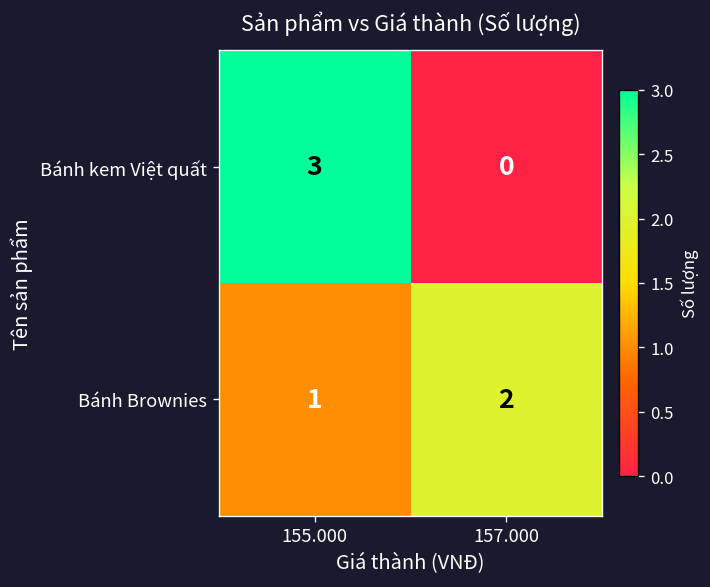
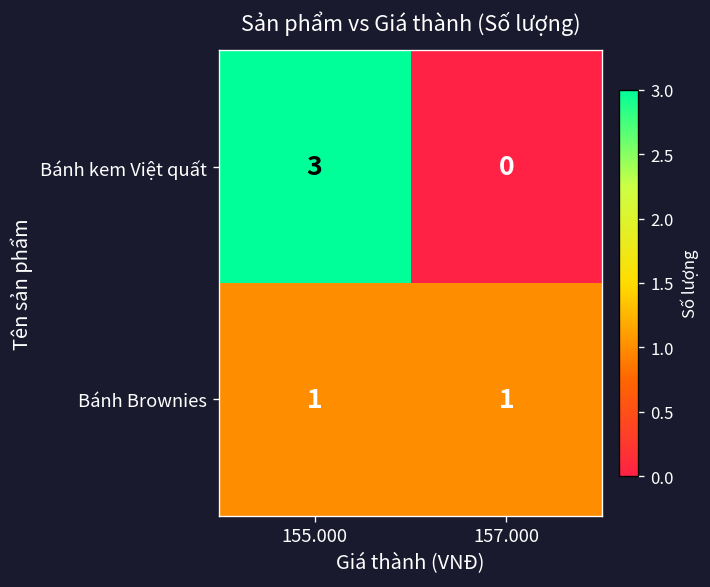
  {
    "Bánh kem Việt quất": {
      "155.000": 3,
      "157.000": 0
    },
    "Bánh Brownies": {
      "155.000": 1,
-     "157.000": 2
+     "157.000": 1
    }
  }
